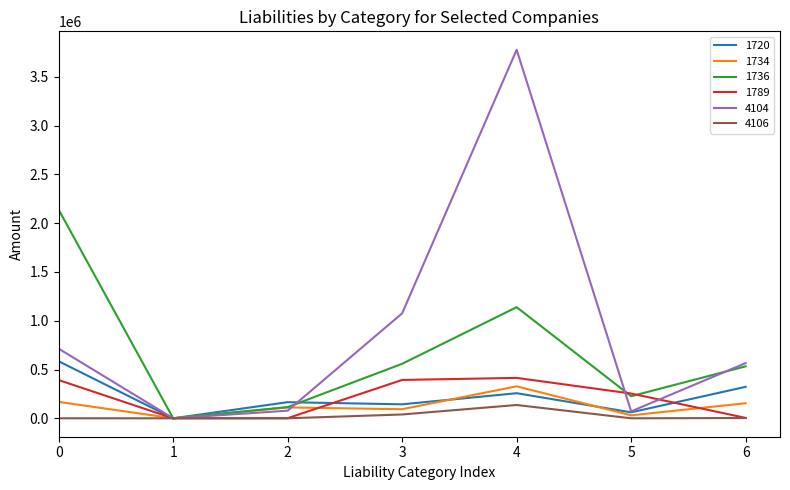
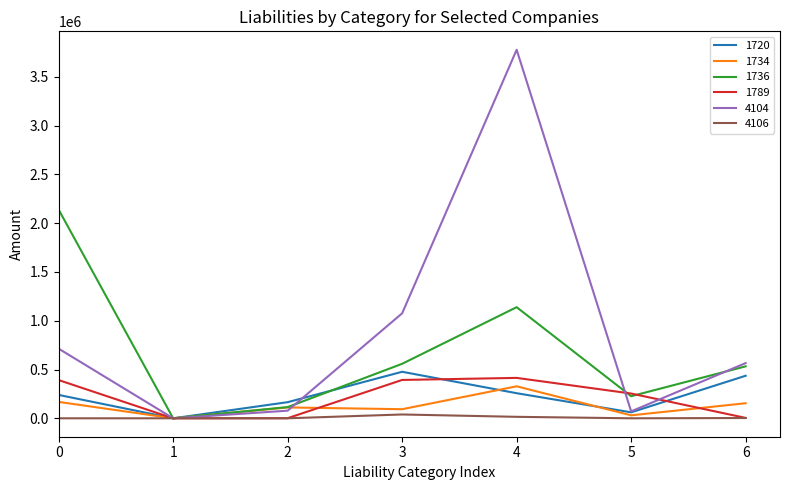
  {
    "1720": {
-     "0": 600000,
+     "0": 200000,
      "2": 200000,
-     "3": 100000,
+     "3": 500000,
      "4": 300000,
-     "6": 300000
+     "6": 400000
    },
    "1734": {
      "0": 200000,
      "3": 100000,
      "4": 300000,
      "5": 0,
      "6": 200000
    },
    "1736": {
      "0": 2100000,
      "3": 600000,
      "4": 1100000,
      "5": 200000,
      "6": 500000
    },
    "1789": {
      "0": 400000,
      "3": 400000,
      "4": 400000,
      "5": 300000
    },
    "4104": {
      "0": 700000,
      "2": 100000,
      "3": 1100000,
      "4": 3800000,
      "6": 600000
    },
    "4106": {
      "0": 0,
      "3": 0,
-     "4": 100000,
+     "4": 0,
      "5": 0
    }
  }
